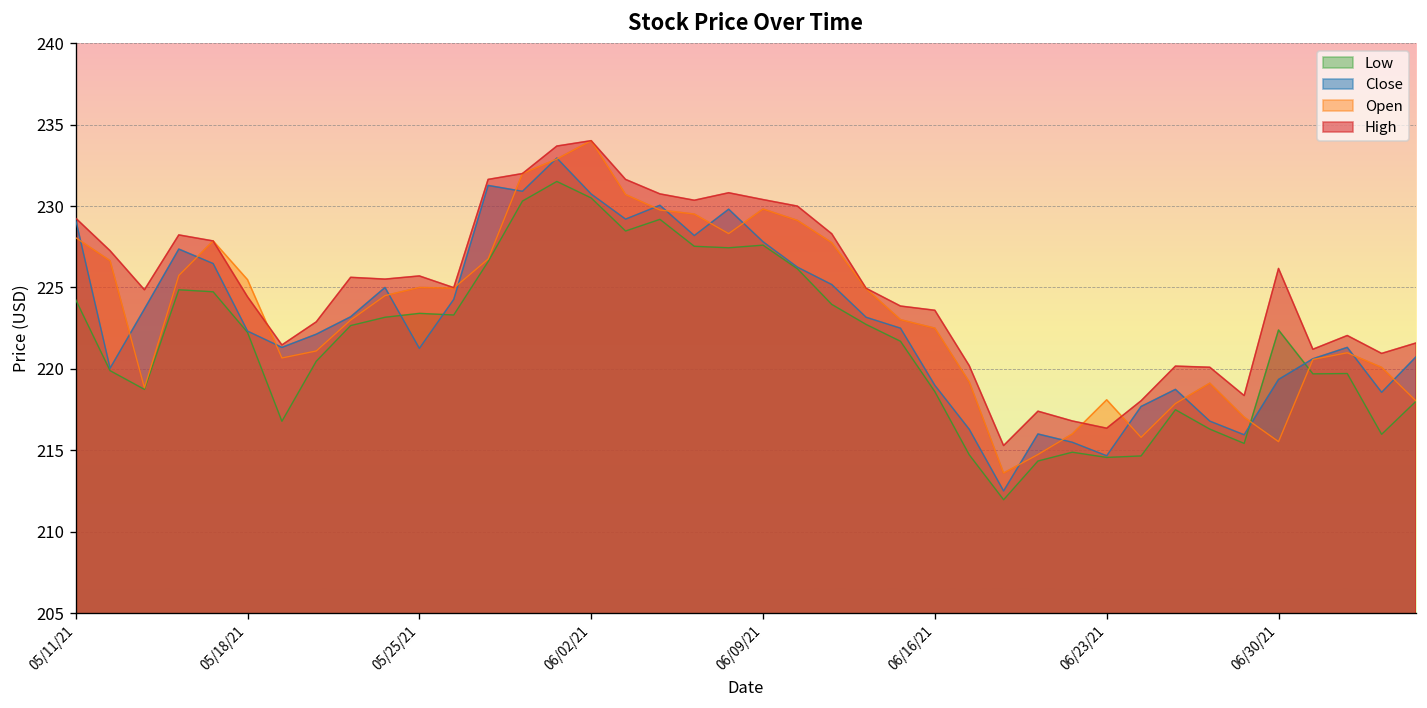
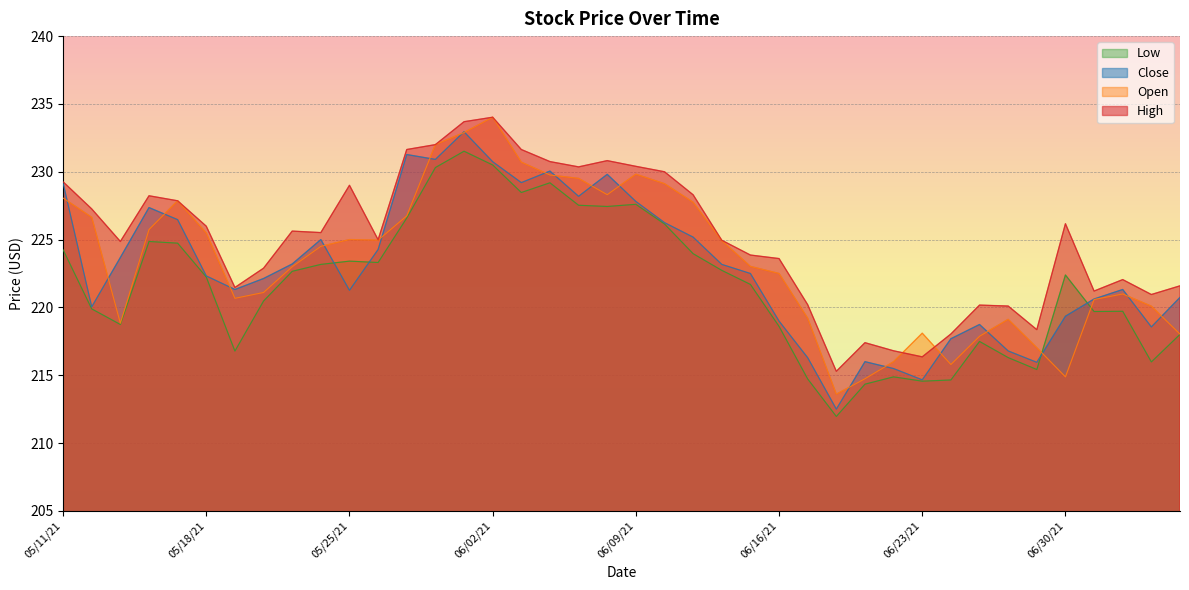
  {
    "Low": {
      "05/11/21": 224.3,
      "05/25/21": 223.4,
      "06/02/21": 230.5,
      "06/09/21": 227.6,
      "06/16/21": 218.6,
      "06/30/21": 222.4
    },
    "Close": {
      "05/25/21": 221.3,
      "06/02/21": 230.7,
      "06/09/21": 227.8,
      "06/16/21": 219.0,
      "06/30/21": 219.4
    },
    "Open": {
      "05/11/21": 228.1,
      "05/18/21": 225.5,
      "05/25/21": 225.0,
      "06/09/21": 229.8,
      "06/16/21": 222.5,
      "06/23/21": 218.1,
-     "06/30/21": 215.5
+     "06/30/21": 214.9
    },
    "High": {
-     "05/18/21": 224.4,
-     "05/25/21": 225.7,
+     "05/18/21": 226.0,
+     "05/25/21": 229.0,
      "06/09/21": 230.4,
      "06/16/21": 223.6,
      "06/23/21": 216.4,
      "06/30/21": 226.2
    }
  }
